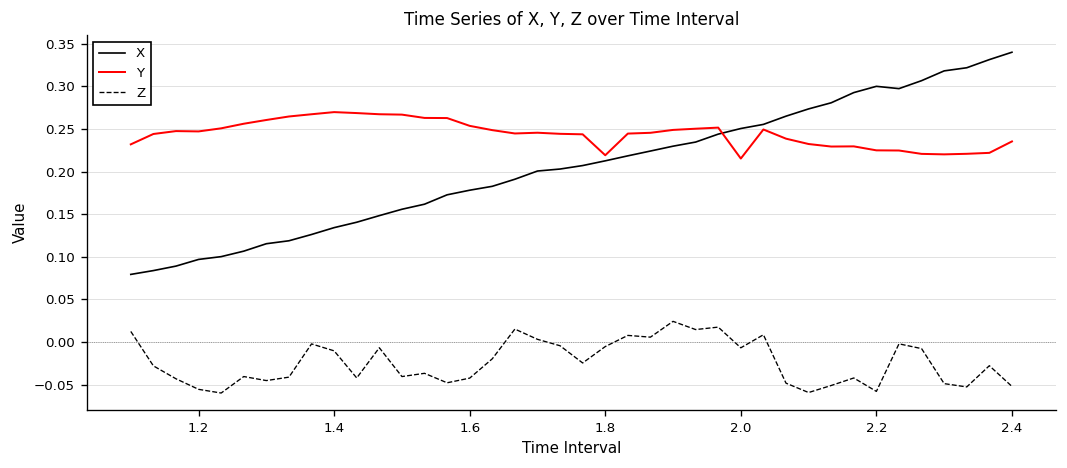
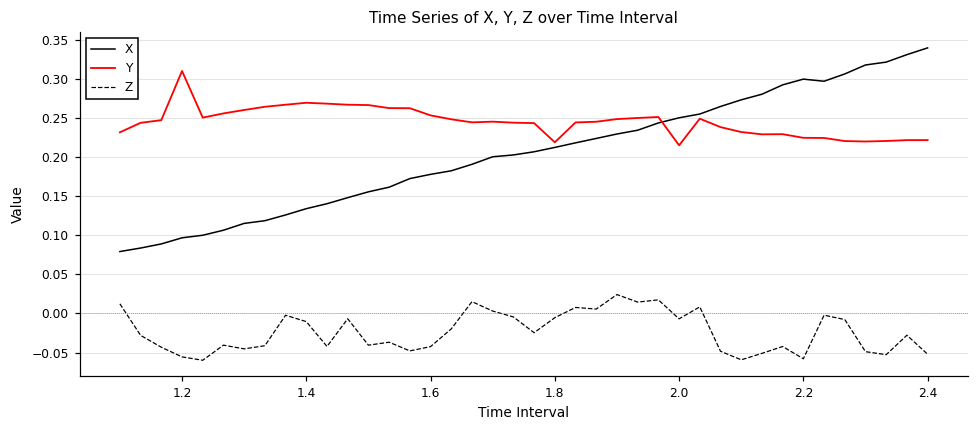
  {
    "Y": {
-     "1.2": 0.25,
+     "1.2": 0.31,
      "1.4": 0.27,
      "1.6": 0.25,
      "1.8": 0.22,
      "2.0": 0.22,
      "2.2": 0.22,
-     "2.4": 0.24
+     "2.4": 0.22
    }
  }
